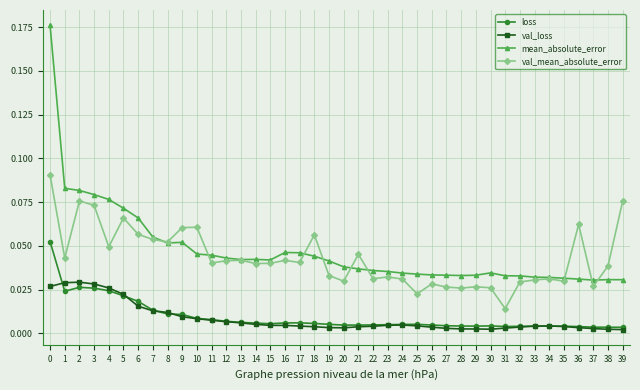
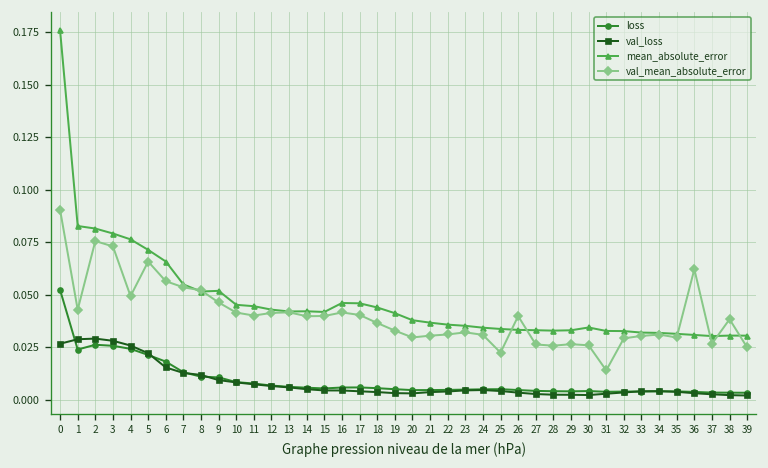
  {
    "val_mean_absolute_error": {
      "0": 0.091,
      "1": 0.043,
      "2": 0.076,
      "3": 0.073,
      "4": 0.049,
      "5": 0.066,
      "6": 0.057,
-     "9": 0.060,
-     "10": 0.061,
+     "9": 0.046,
+     "10": 0.042,
      "11": 0.040,
      "12": 0.041,
      "14": 0.040,
      "15": 0.040,
      "16": 0.042,
      "17": 0.040,
-     "18": 0.056,
+     "18": 0.037,
      "19": 0.033,
      "20": 0.030,
-     "21": 0.045,
+     "21": 0.031,
      "22": 0.031,
      "23": 0.032,
      "24": 0.031,
      "25": 0.023,
-     "26": 0.028,
+     "26": 0.040,
      "27": 0.026,
      "28": 0.026,
      "29": 0.027,
      "30": 0.026,
      "31": 0.014,
      "32": 0.029,
      "33": 0.030,
      "35": 0.030,
      "36": 0.062,
      "37": 0.027,
      "38": 0.038,
-     "39": 0.075
+     "39": 0.025
    }
  }
